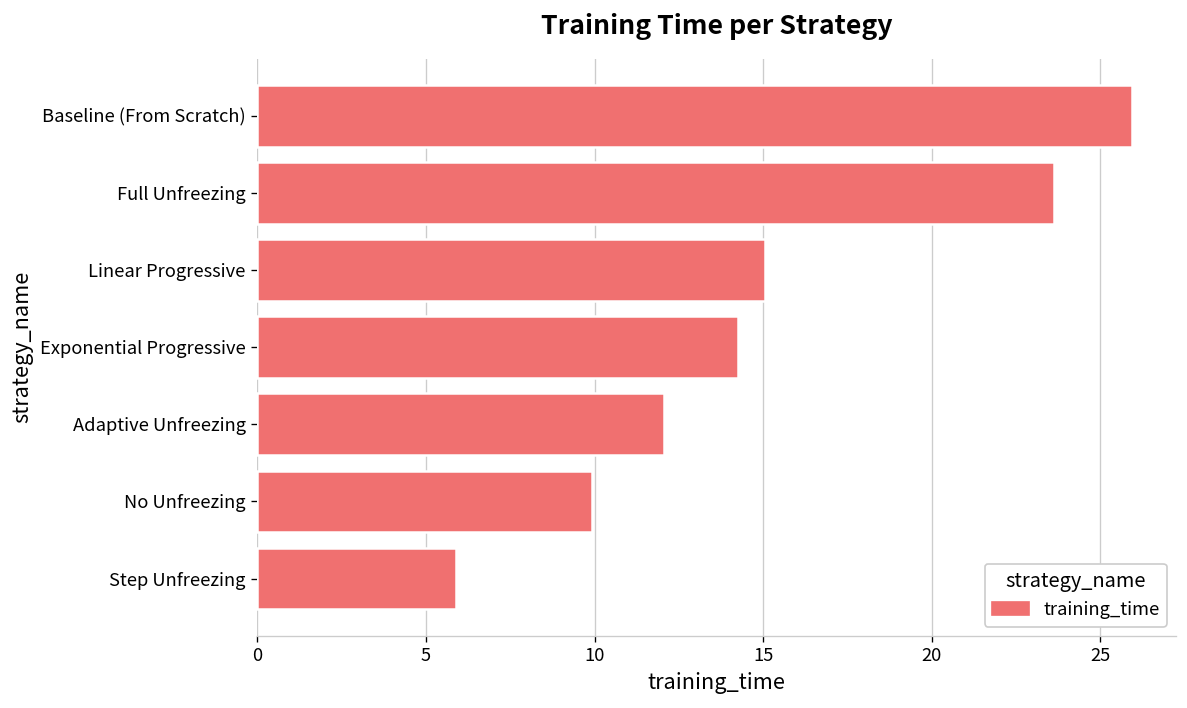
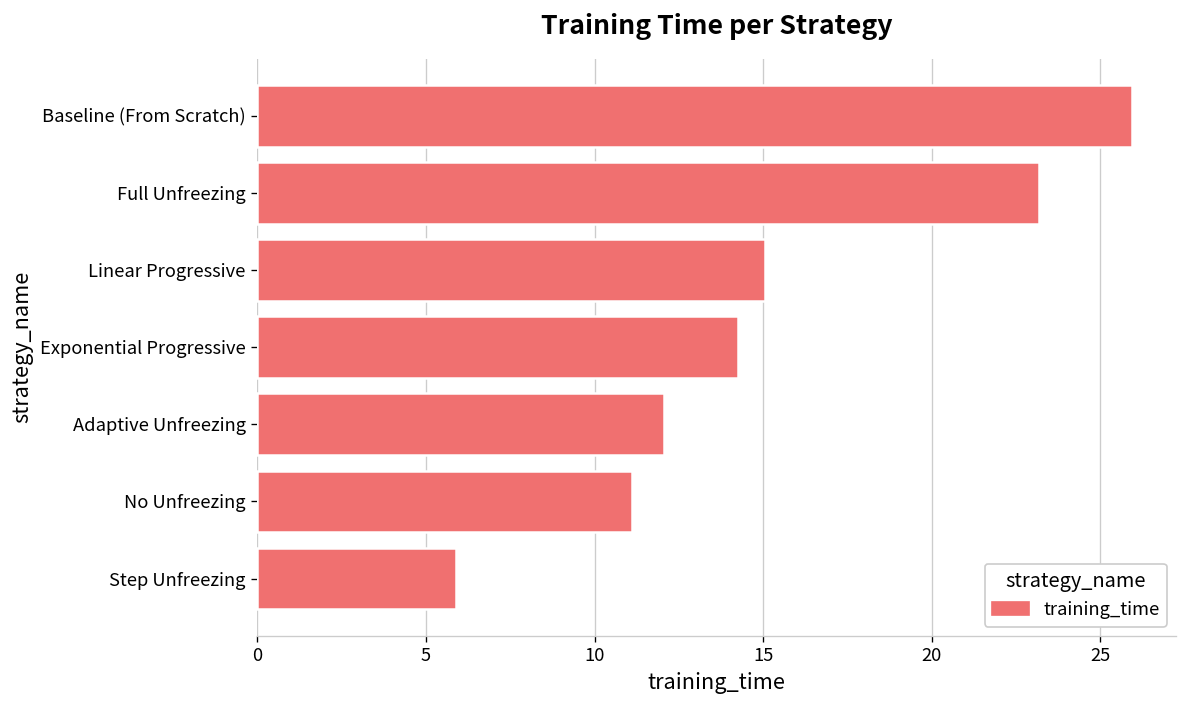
  {
    "Baseline (From Scratch)": 26.0,
-   "Full Unfreezing": 23.6,
+   "Full Unfreezing": 23.2,
    "Linear Progressive": 15.1,
    "Exponential Progressive": 14.3,
    "Adaptive Unfreezing": 12.0,
-   "No Unfreezing": 9.9,
+   "No Unfreezing": 11.1,
    "Step Unfreezing": 5.9
  }
